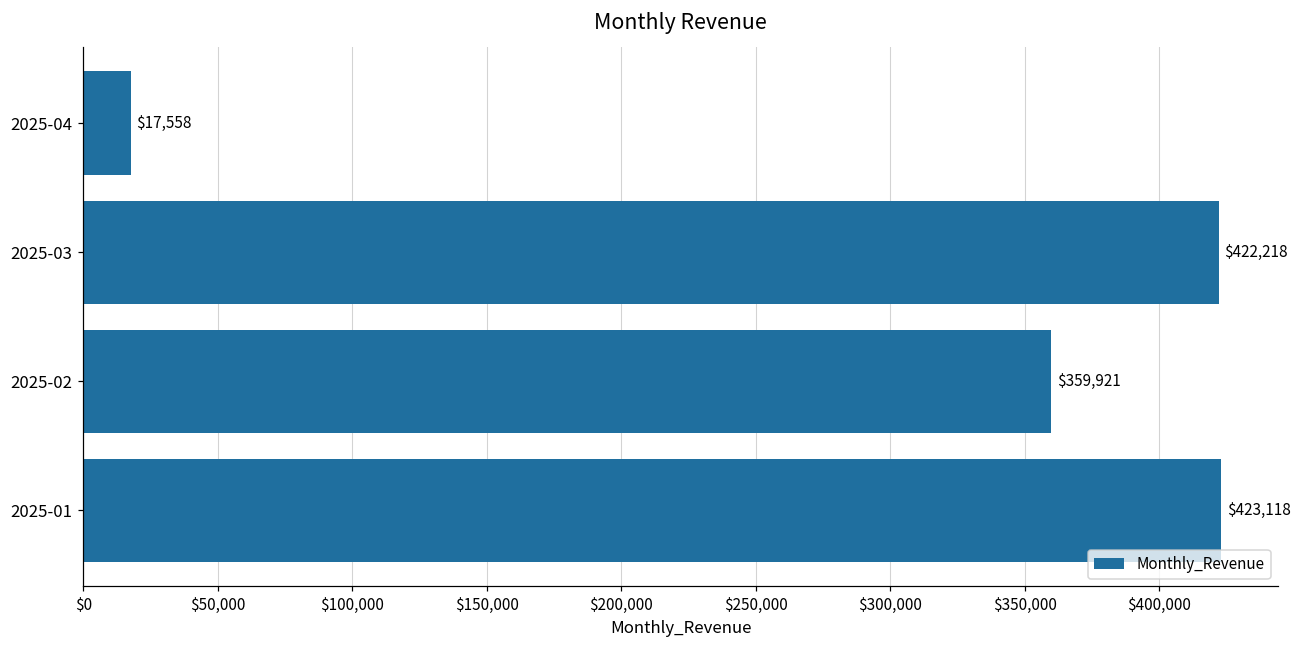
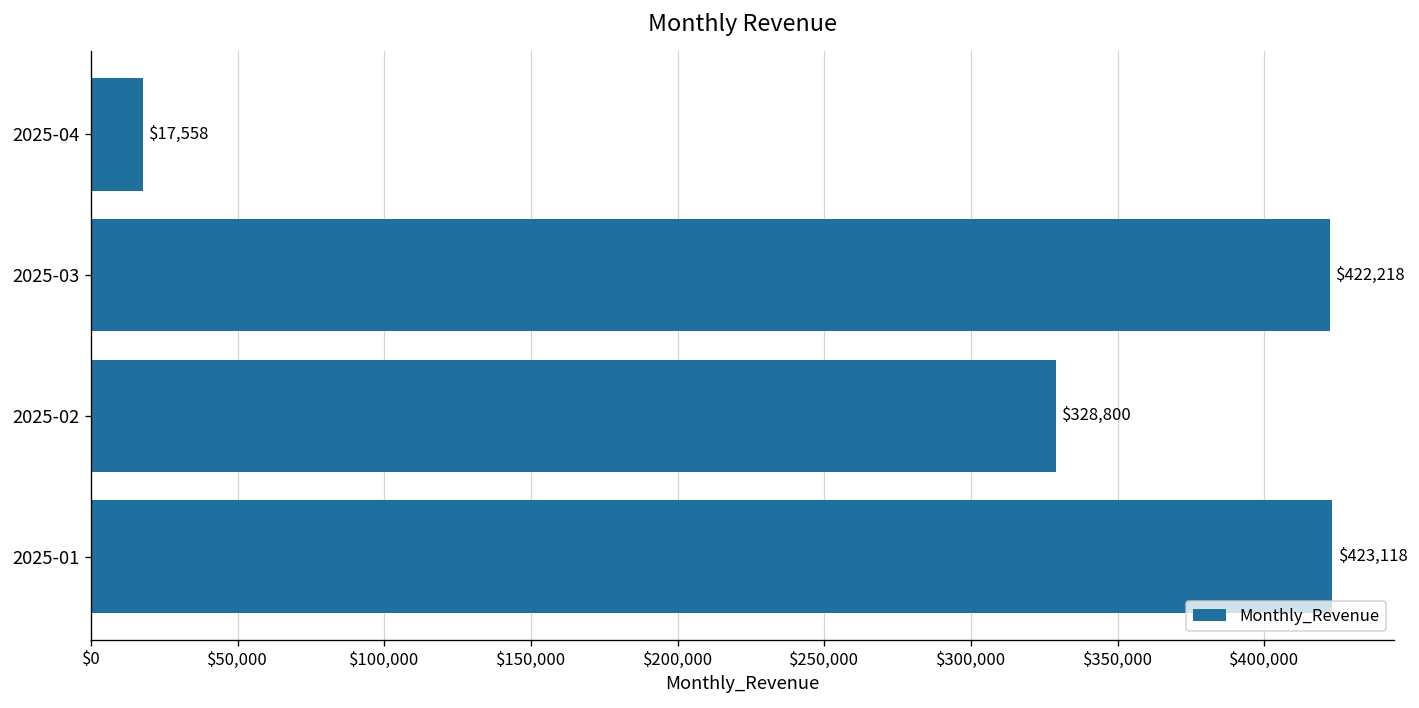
  {
    "2025-04": "$17,558",
    "2025-03": "$422,218",
-   "2025-02": "$359,921",
+   "2025-02": "$328,800",
    "2025-01": "$423,118"
  }
